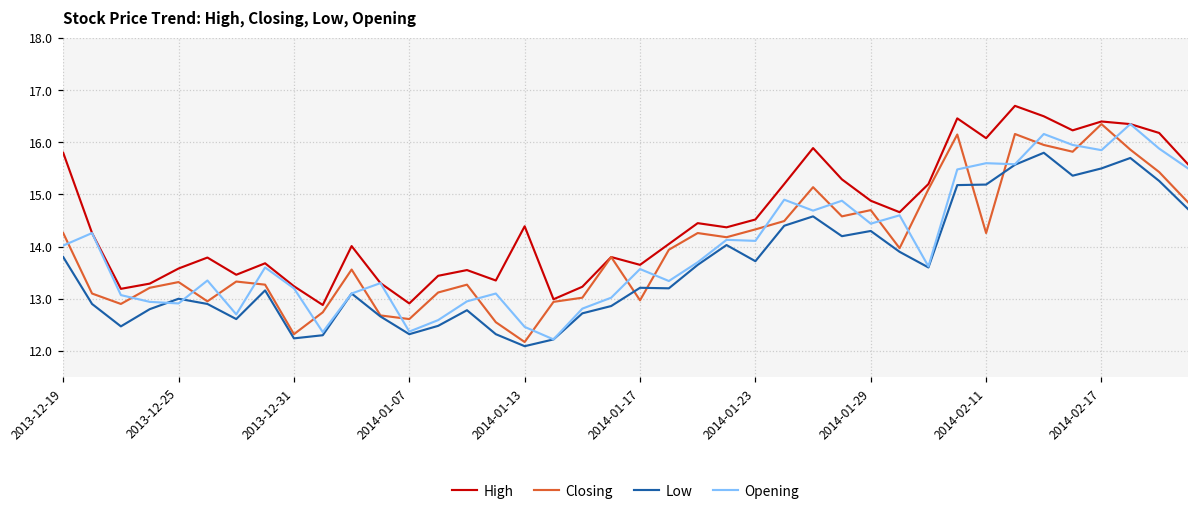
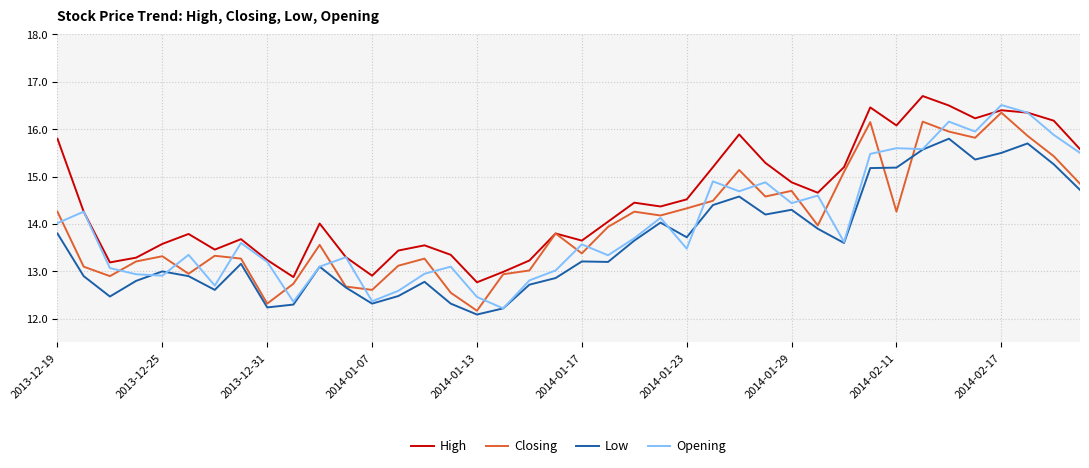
  {
    "High": {
      "2013-12-19": 15.8,
      "2013-12-25": 13.6,
      "2014-01-07": 12.9,
-     "2014-01-13": 14.4,
+     "2014-01-13": 12.8,
      "2014-01-17": 13.7,
      "2014-01-23": 14.5,
      "2014-01-29": 14.9,
      "2014-02-11": 16.1
    },
    "Closing": {
      "2013-12-19": 14.3,
      "2013-12-25": 13.3,
      "2013-12-31": 12.3,
      "2014-01-07": 12.6,
      "2014-01-13": 12.2,
-     "2014-01-17": 13.0,
+     "2014-01-17": 13.4,
      "2014-01-23": 14.3,
      "2014-01-29": 14.7,
      "2014-02-11": 14.3
    },
    "Low": {
      "2013-12-19": 13.8,
      "2013-12-25": 13.0,
      "2013-12-31": 12.2,
      "2014-01-13": 12.1,
      "2014-01-17": 13.2,
      "2014-01-23": 13.7,
      "2014-01-29": 14.3,
      "2014-02-11": 15.2,
      "2014-02-17": 15.5
    },
    "Opening": {
      "2013-12-19": 14.0,
      "2013-12-25": 12.9,
      "2014-01-13": 12.5,
      "2014-01-17": 13.6,
-     "2014-01-23": 14.1,
+     "2014-01-23": 13.5,
      "2014-01-29": 14.4,
      "2014-02-11": 15.6,
-     "2014-02-17": 15.9
+     "2014-02-17": 16.5
    }
  }
